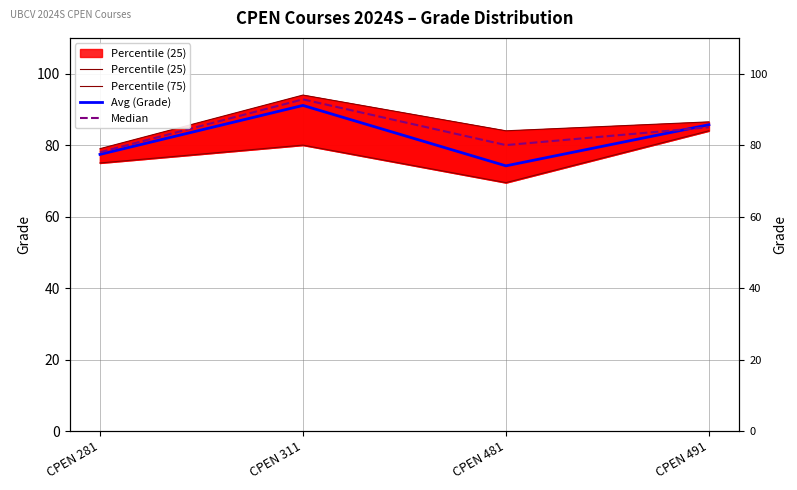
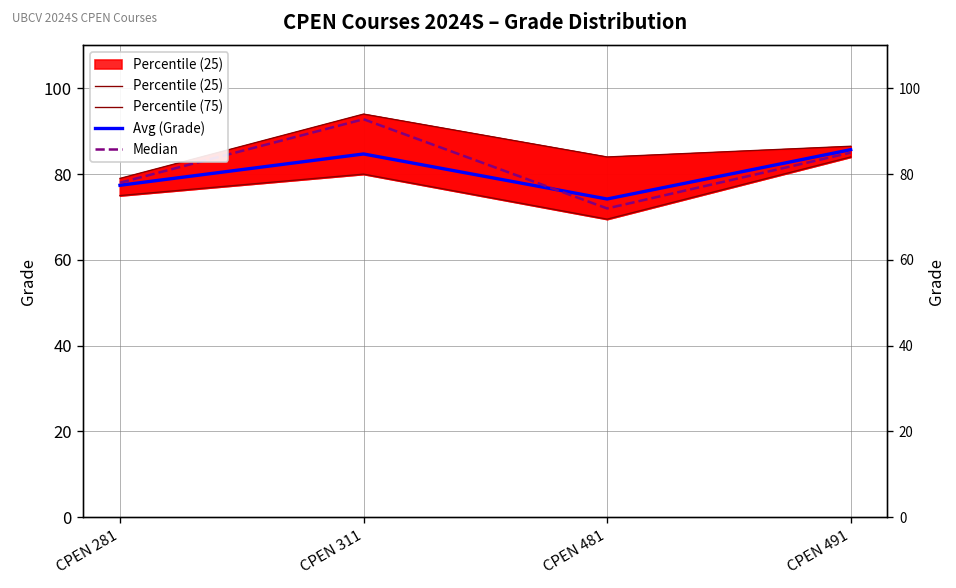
  {
    "Avg (Grade)": {
-     "CPEN 311": 91,
+     "CPEN 311": 85,
      "CPEN 481": 74
    },
    "Median": {
      "CPEN 311": 93,
-     "CPEN 481": 80
+     "CPEN 481": 72
    }
  }
